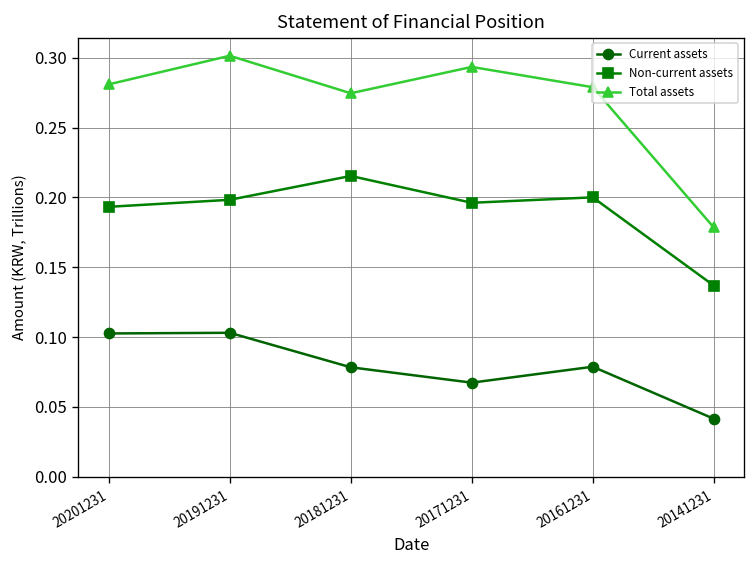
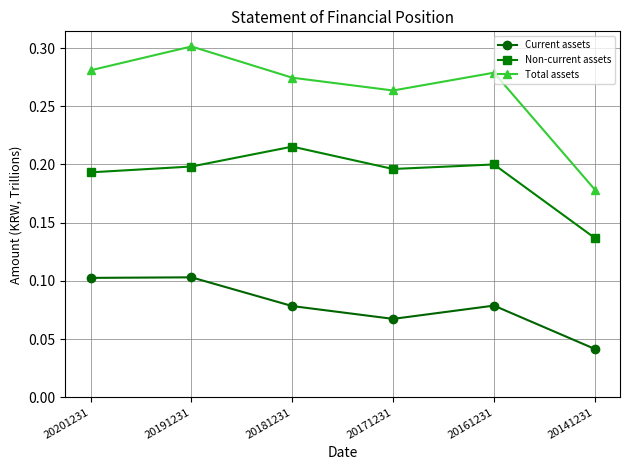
  {
    "Total assets": {
      "20201231": 0.281,
      "20191231": 0.301,
      "20181231": 0.275,
-     "20171231": 0.293,
+     "20171231": 0.264,
      "20141231": 0.178
    }
  }
